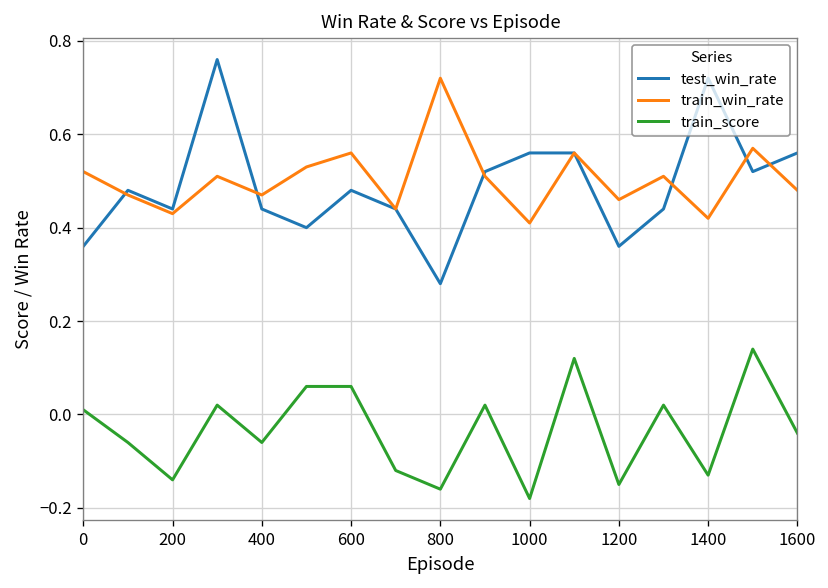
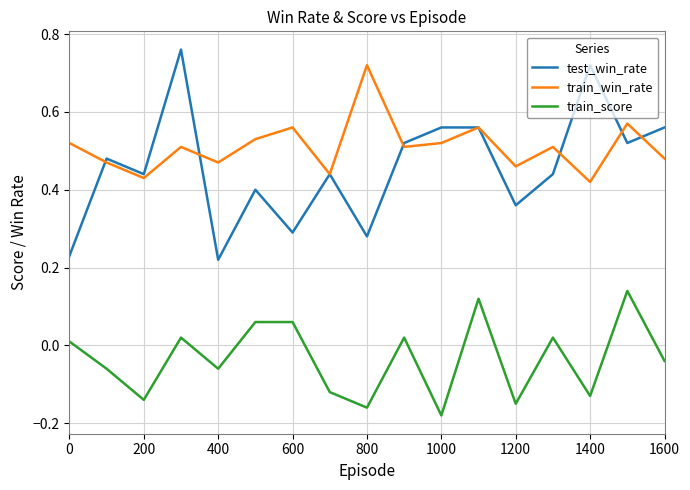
  {
    "test_win_rate": {
-     "0": 0.36,
+     "0": 0.23,
      "200": 0.44,
-     "400": 0.44,
-     "600": 0.48,
+     "400": 0.22,
+     "600": 0.29,
      "800": 0.28,
      "1000": 0.56,
      "1200": 0.36,
      "1600": 0.56
    },
    "train_win_rate": {
      "0": 0.52,
      "200": 0.43,
      "400": 0.47,
      "600": 0.56,
      "800": 0.72,
-     "1000": 0.41,
+     "1000": 0.52,
      "1200": 0.46,
      "1400": 0.42,
      "1600": 0.48
    },
    "train_score": {
      "0": 0.01,
      "200": -0.14,
      "400": -0.06,
      "600": 0.06,
      "800": -0.16,
      "1000": -0.18,
      "1200": -0.15,
      "1400": -0.13,
      "1600": -0.04
    }
  }
